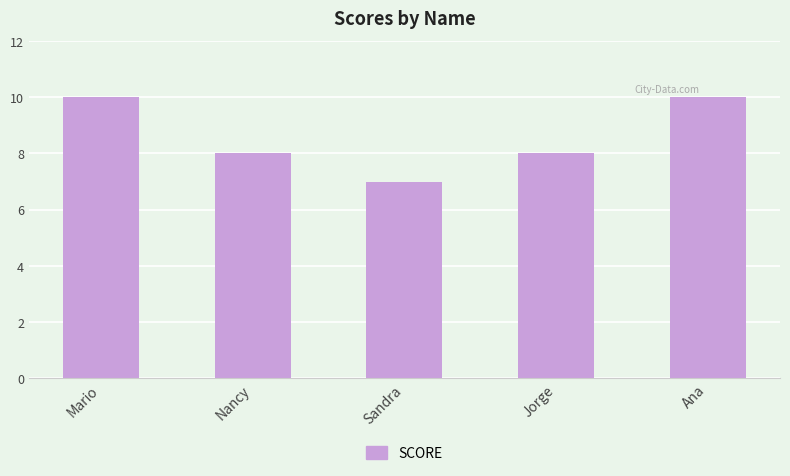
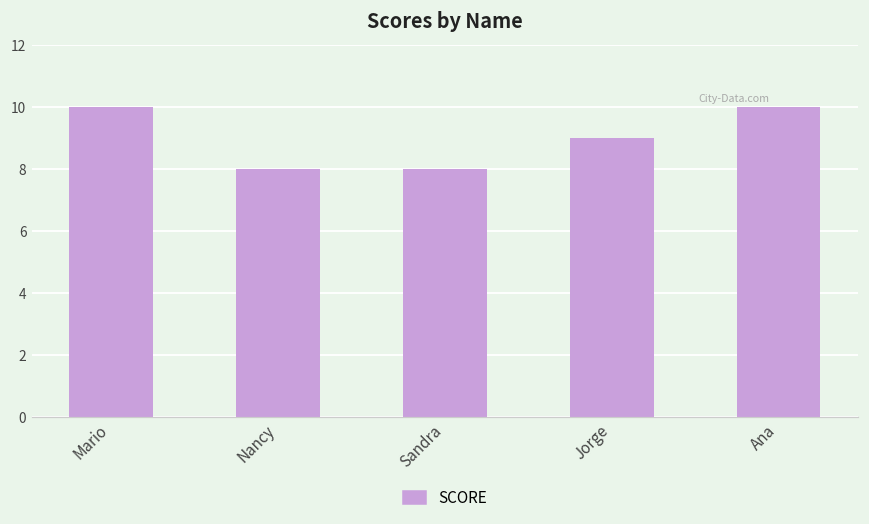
  {
    "Mario": 10,
    "Nancy": 8,
-   "Sandra": 7,
-   "Jorge": 8,
+   "Sandra": 8,
+   "Jorge": 9,
    "Ana": 10
  }
